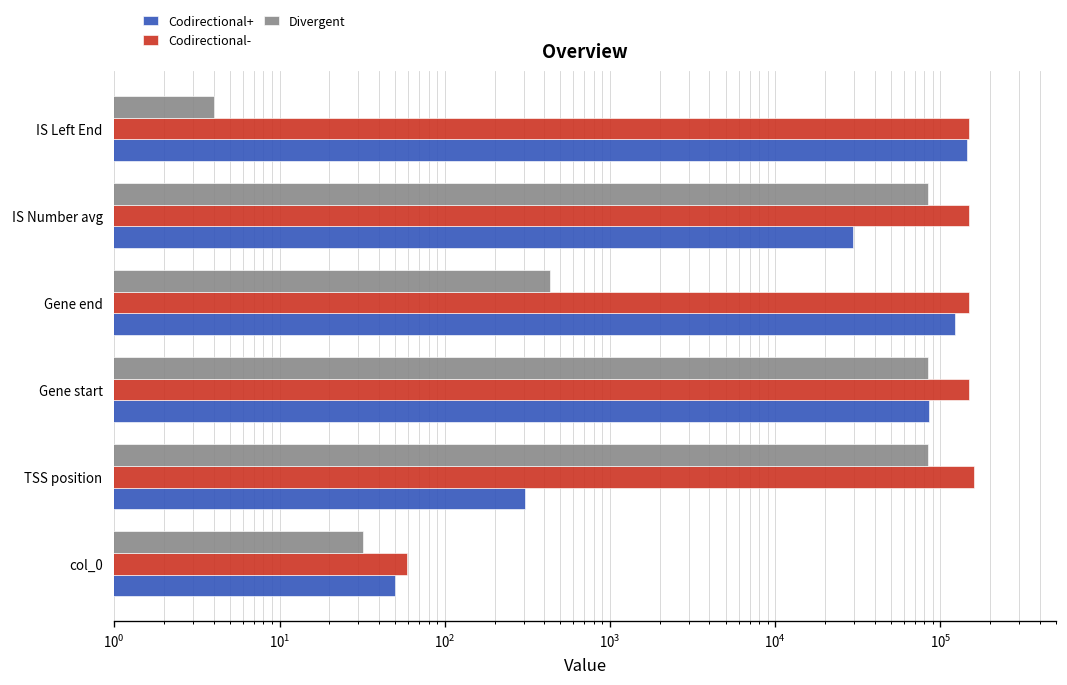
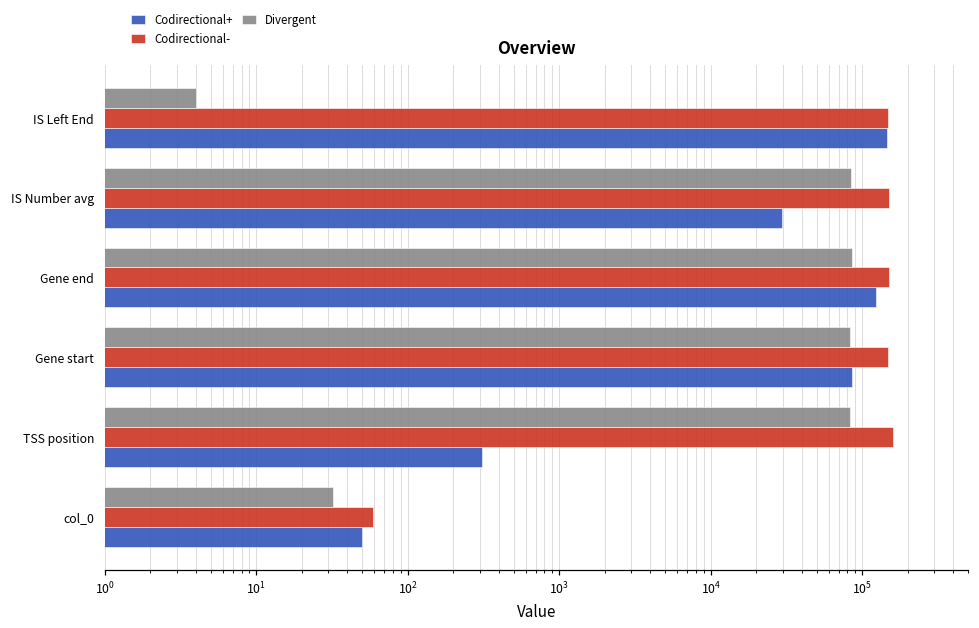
  {
    "Codirectional+": {
      "IS Left End": 150000,
      "IS Number avg": 30000,
      "Gene end": 120000,
      "Gene start": 90000,
      "TSS position": 310,
      "col_0": 50
    },
    "Codirectional-": {
      "IS Left End": 150000,
      "IS Number avg": 150000,
      "Gene end": 150000,
      "Gene start": 150000,
      "TSS position": 160000,
      "col_0": 59
    },
    "Divergent": {
      "IS Left End": 4,
      "IS Number avg": 80000,
-     "Gene end": 430,
+     "Gene end": 90000,
      "Gene start": 80000,
      "TSS position": 80000,
      "col_0": 32
    }
  }
